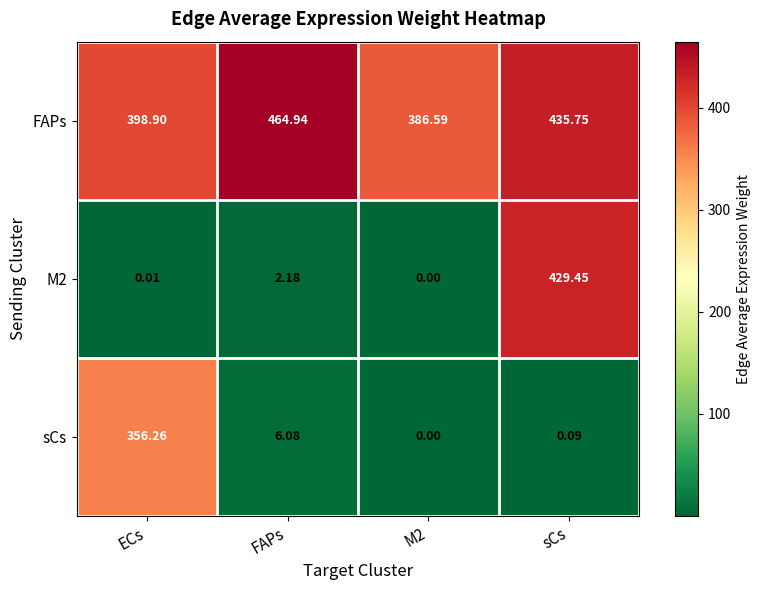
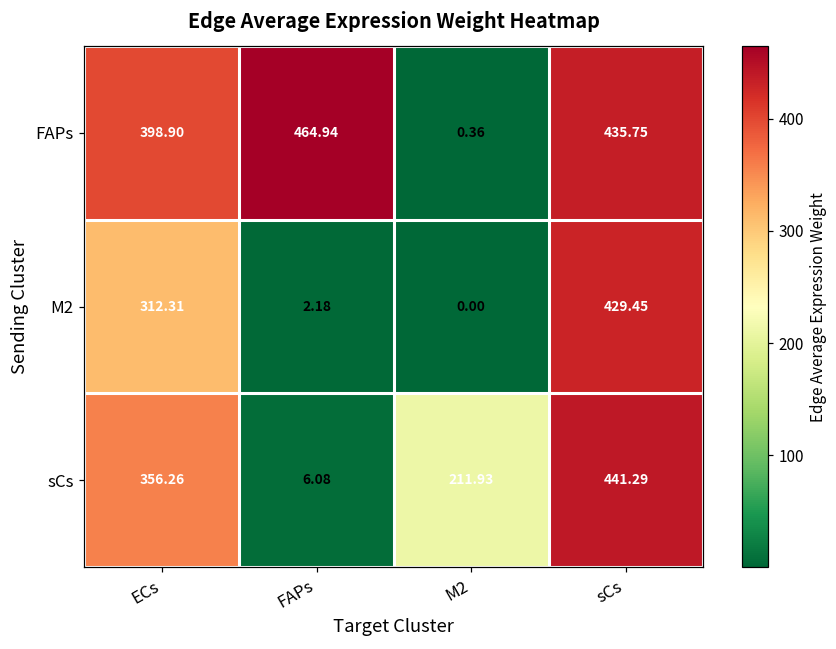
  {
    "FAPs": {
      "ECs": 398.90,
      "FAPs": 464.94,
-     "M2": 386.59,
+     "M2": 0.36,
      "sCs": 435.75
    },
    "M2": {
-     "ECs": 0.01,
+     "ECs": 312.31,
      "FAPs": 2.18,
      "M2": 0.00,
      "sCs": 429.45
    },
    "sCs": {
      "ECs": 356.26,
      "FAPs": 6.08,
-     "M2": 0.00,
-     "sCs": 0.09
+     "M2": 211.93,
+     "sCs": 441.29
    }
  }
